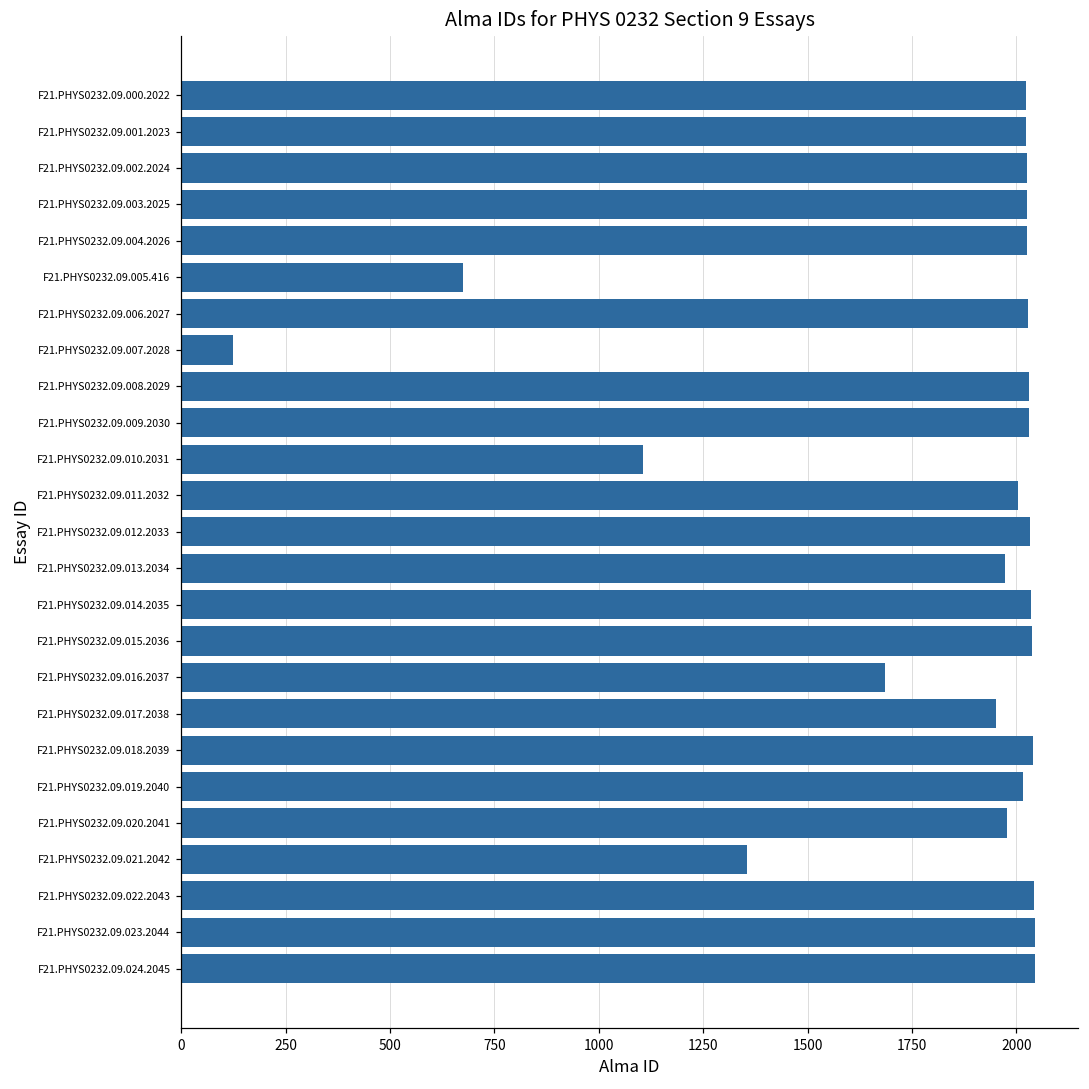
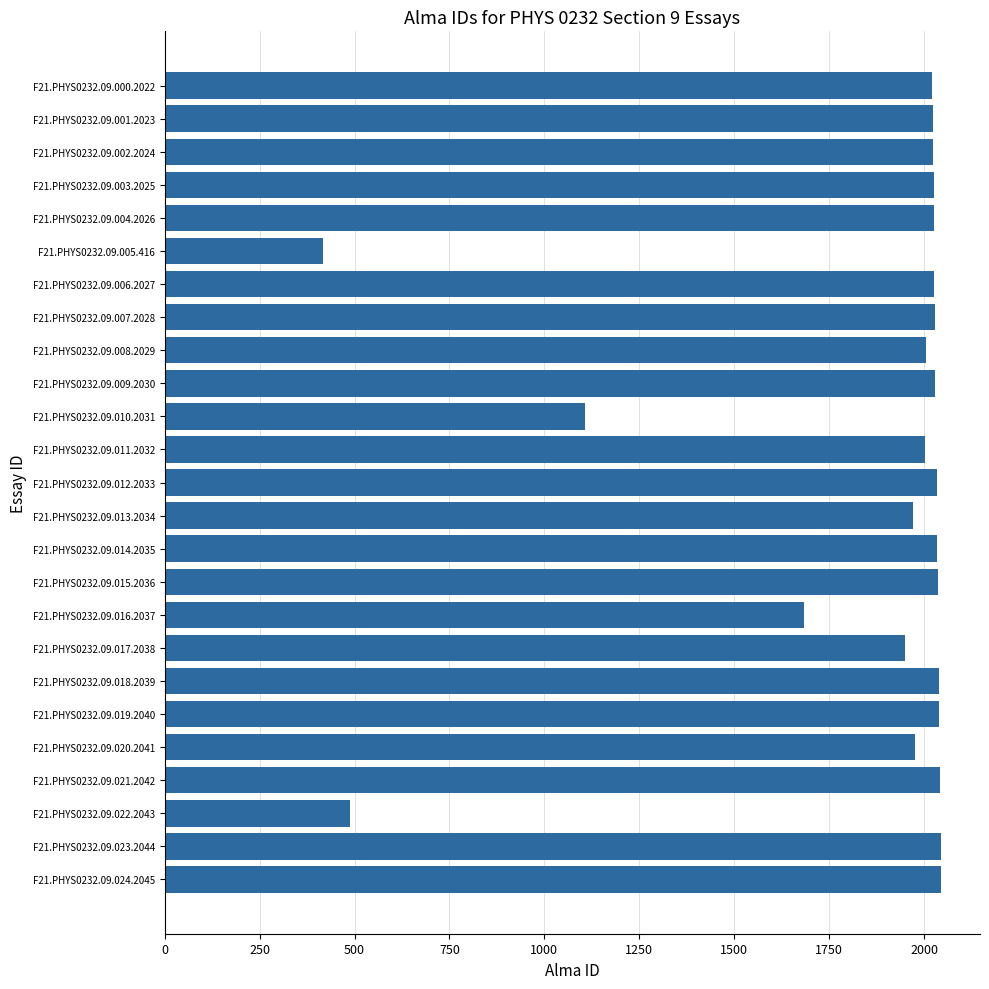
  {
    "F21.PHYS0232.09.000.2022": 2020,
    "F21.PHYS0232.09.001.2023": 2020,
    "F21.PHYS0232.09.002.2024": 2020,
    "F21.PHYS0232.09.003.2025": 2030,
    "F21.PHYS0232.09.004.2026": 2030,
-   "F21.PHYS0232.09.005.416": 680,
+   "F21.PHYS0232.09.005.416": 420,
    "F21.PHYS0232.09.006.2027": 2030,
-   "F21.PHYS0232.09.007.2028": 120,
-   "F21.PHYS0232.09.008.2029": 2030,
+   "F21.PHYS0232.09.007.2028": 2030,
+   "F21.PHYS0232.09.008.2029": 2010,
    "F21.PHYS0232.09.009.2030": 2030,
    "F21.PHYS0232.09.010.2031": 1110,
    "F21.PHYS0232.09.011.2032": 2000,
    "F21.PHYS0232.09.012.2033": 2030,
    "F21.PHYS0232.09.013.2034": 1970,
    "F21.PHYS0232.09.014.2035": 2040,
    "F21.PHYS0232.09.015.2036": 2040,
    "F21.PHYS0232.09.016.2037": 1680,
    "F21.PHYS0232.09.017.2038": 1950,
    "F21.PHYS0232.09.018.2039": 2040,
-   "F21.PHYS0232.09.019.2040": 2020,
+   "F21.PHYS0232.09.019.2040": 2040,
    "F21.PHYS0232.09.020.2041": 1980,
-   "F21.PHYS0232.09.021.2042": 1360,
-   "F21.PHYS0232.09.022.2043": 2040,
+   "F21.PHYS0232.09.021.2042": 2040,
+   "F21.PHYS0232.09.022.2043": 490,
    "F21.PHYS0232.09.023.2044": 2040,
    "F21.PHYS0232.09.024.2045": 2050
  }
